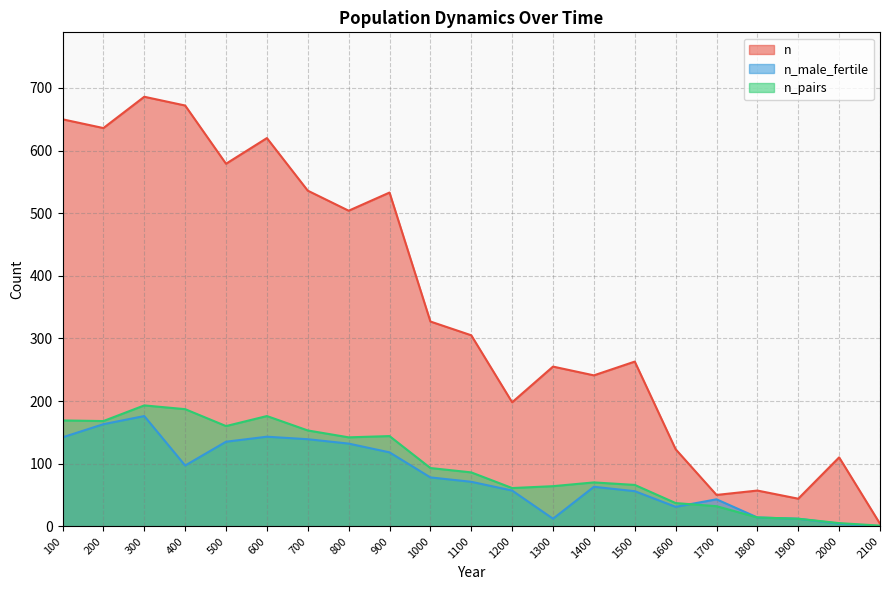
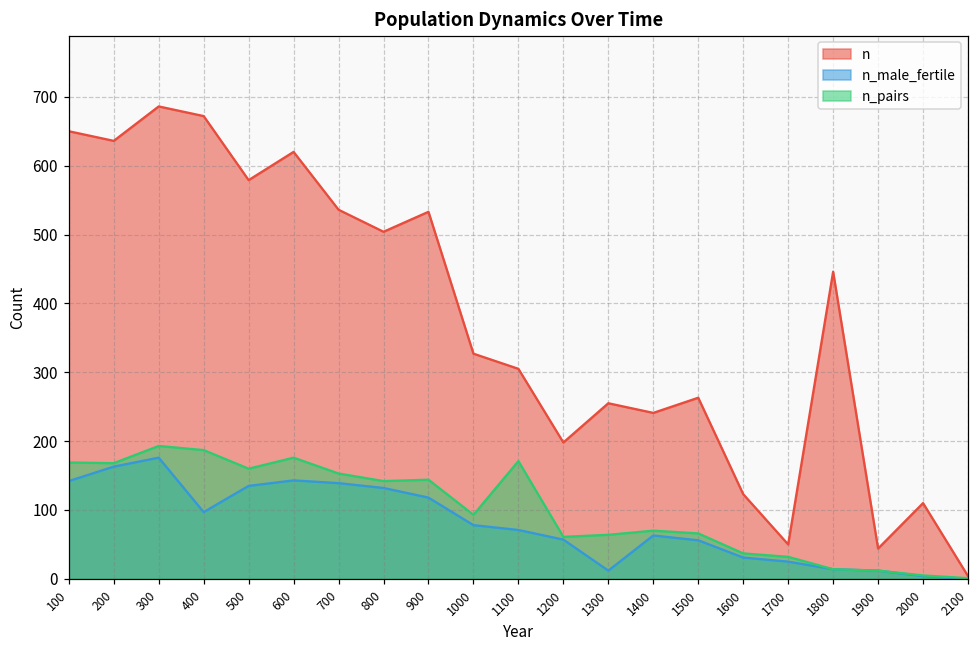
  {
    "n": {
      "100": 650,
      "200": 640,
      "300": 690,
      "400": 670,
      "500": 580,
      "600": 620,
      "700": 540,
      "800": 500,
      "900": 530,
      "1000": 330,
      "1100": 310,
      "1200": 200,
      "1300": 260,
      "1400": 240,
      "1500": 260,
      "1600": 120,
      "1700": 50,
-     "1800": 60,
+     "1800": 450,
      "1900": 40,
      "2000": 110
    },
    "n_male_fertile": {
      "100": 140,
      "200": 160,
      "300": 180,
      "400": 100,
      "500": 140,
      "600": 140,
      "700": 140,
      "800": 130,
      "900": 120,
      "1000": 80,
      "1100": 70,
      "1200": 60,
      "1300": 10,
      "1400": 60,
      "1500": 60,
      "1600": 30,
-     "1700": 40
+     "1700": 30
    },
    "n_pairs": {
      "100": 170,
      "200": 170,
      "300": 190,
      "400": 190,
      "500": 160,
      "600": 180,
      "700": 150,
      "800": 140,
      "900": 140,
      "1000": 90,
-     "1100": 90,
+     "1100": 170,
      "1200": 60,
      "1300": 60,
      "1400": 70,
      "1500": 70,
      "1600": 40,
      "1700": 30
    }
  }
